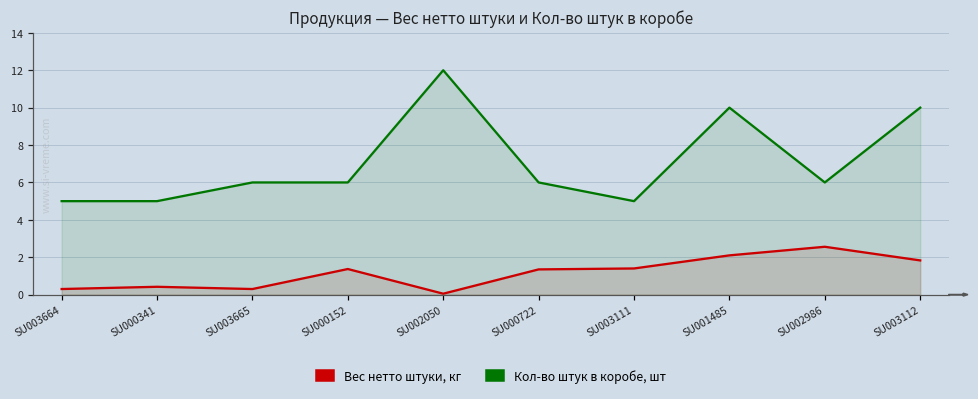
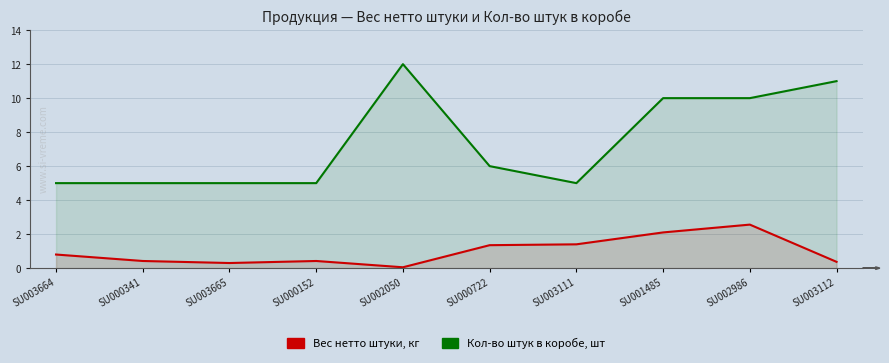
  {
    "Вес нетто штуки, кг": {
-     "SU003664": 0.3,
+     "SU003664": 0.8,
      "SU000341": 0.4,
      "SU003665": 0.3,
-     "SU000152": 1.4,
+     "SU000152": 0.4,
      "SU002050": 0.1,
      "SU000722": 1.4,
      "SU003111": 1.4,
      "SU001485": 2.1,
      "SU002986": 2.6,
-     "SU003112": 1.8
+     "SU003112": 0.4
    },
    "Кол-во штук в коробе, шт": {
      "SU003664": 5,
      "SU000341": 5,
-     "SU003665": 6,
-     "SU000152": 6,
+     "SU003665": 5,
+     "SU000152": 5,
      "SU002050": 12,
      "SU000722": 6,
      "SU003111": 5,
      "SU001485": 10,
-     "SU002986": 6,
-     "SU003112": 10
+     "SU002986": 10,
+     "SU003112": 11
    }
  }
